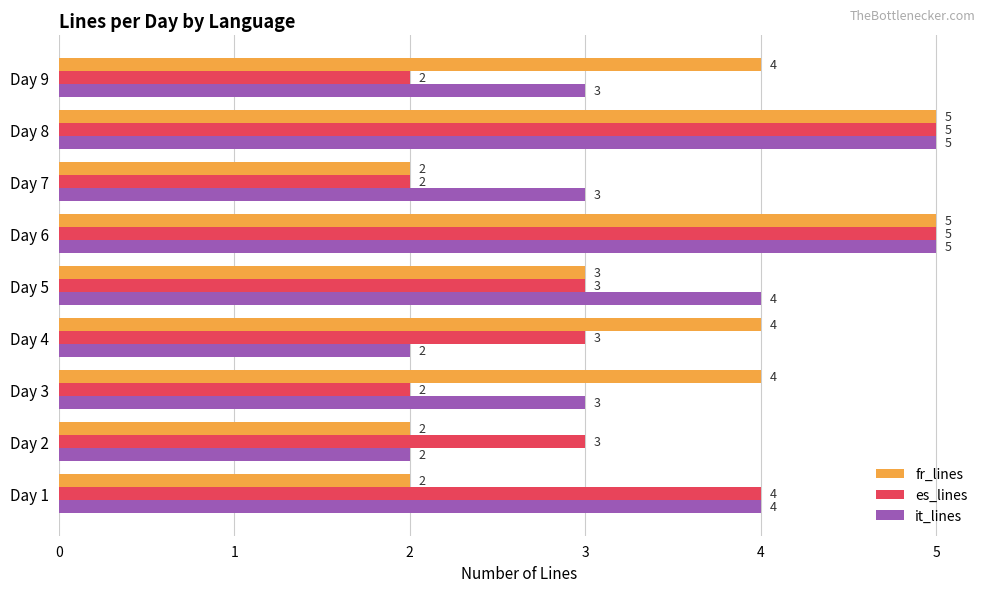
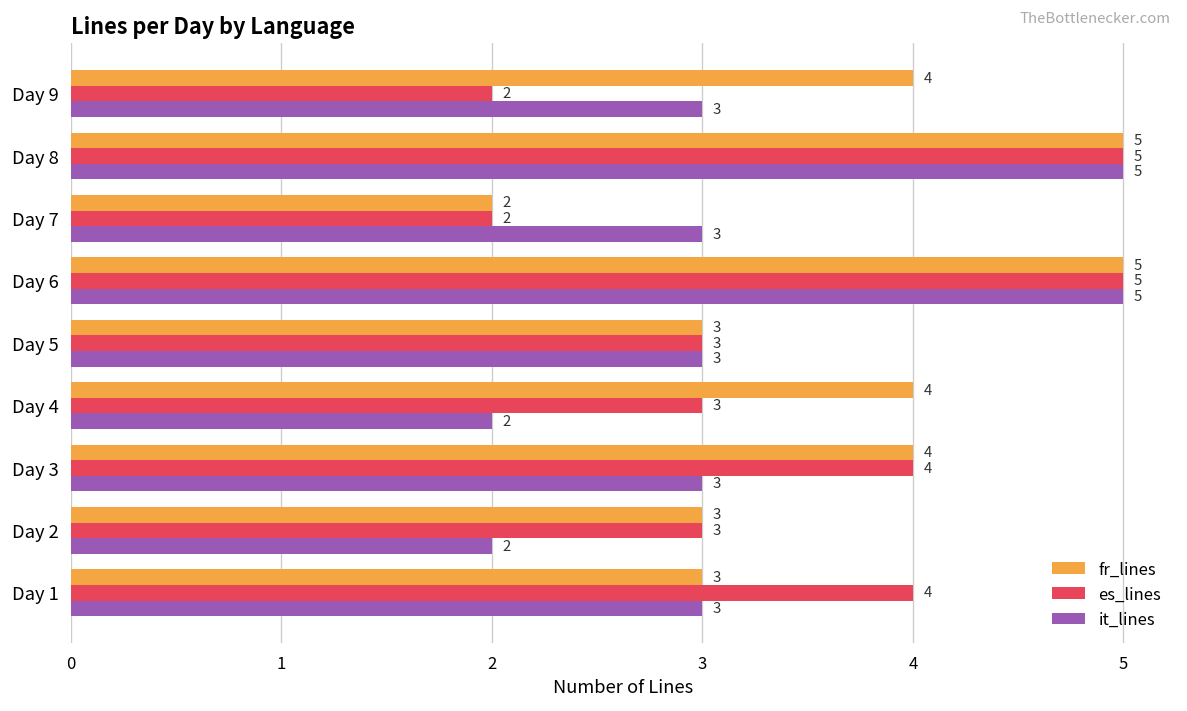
  {
    "fr_lines": {
      "Day 9": 4,
      "Day 8": 5,
      "Day 7": 2,
      "Day 6": 5,
      "Day 5": 3,
      "Day 4": 4,
      "Day 3": 4,
-     "Day 2": 2,
-     "Day 1": 2
+     "Day 2": 3,
+     "Day 1": 3
    },
    "es_lines": {
      "Day 9": 2,
      "Day 8": 5,
      "Day 7": 2,
      "Day 6": 5,
      "Day 5": 3,
      "Day 4": 3,
-     "Day 3": 2,
+     "Day 3": 4,
      "Day 2": 3,
      "Day 1": 4
    },
    "it_lines": {
      "Day 9": 3,
      "Day 8": 5,
      "Day 7": 3,
      "Day 6": 5,
-     "Day 5": 4,
+     "Day 5": 3,
      "Day 4": 2,
      "Day 3": 3,
      "Day 2": 2,
-     "Day 1": 4
+     "Day 1": 3
    }
  }
